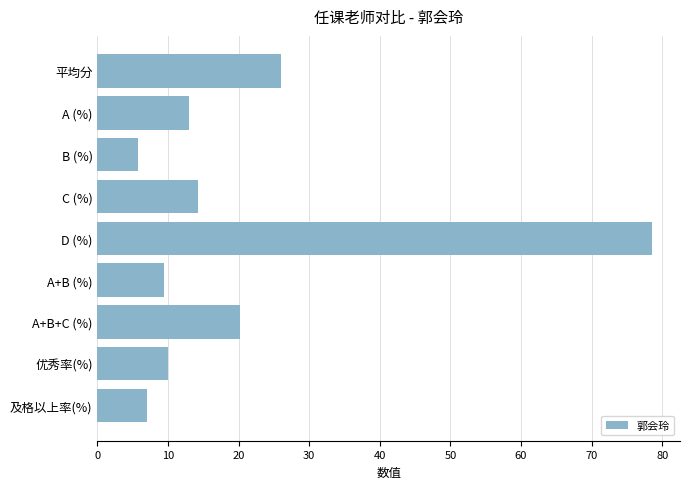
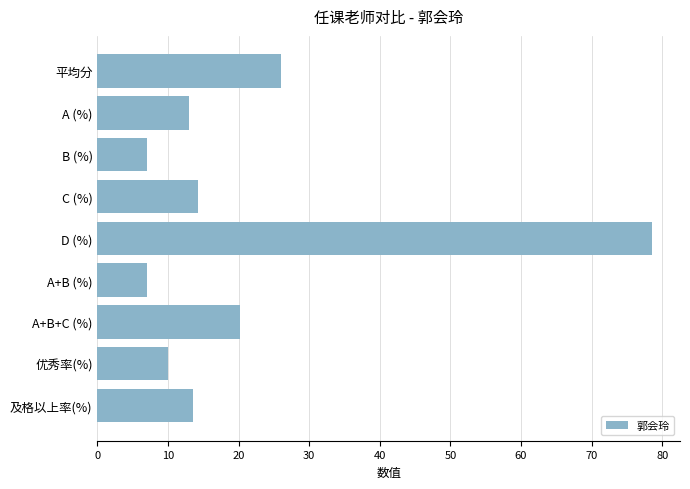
  {
    "平均分": 26,
    "A (%)": 13,
-   "B (%)": 6,
+   "B (%)": 7,
    "C (%)": 14,
    "D (%)": 79,
-   "A+B (%)": 9,
+   "A+B (%)": 7,
    "A+B+C (%)": 20,
    "优秀率(%)": 10,
-   "及格以上率(%)": 7
+   "及格以上率(%)": 14
  }
